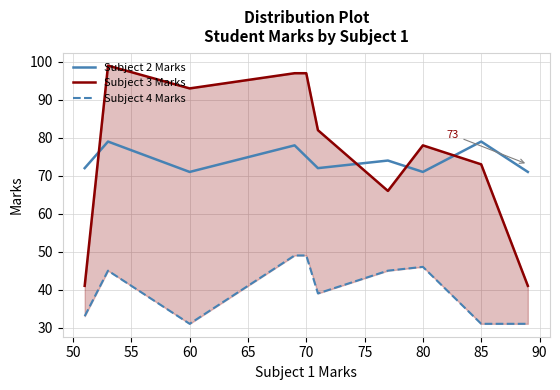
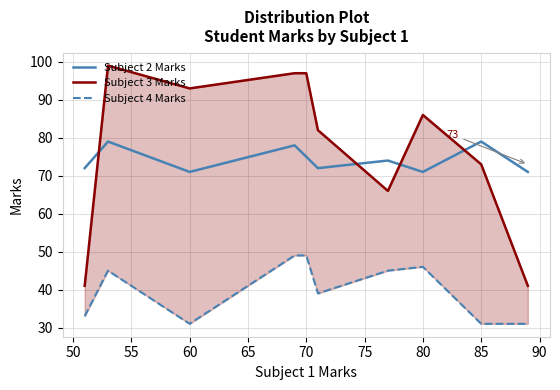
  {
    "Subject 3 Marks": {
      "60": 93,
      "70": 97,
-     "80": 78
+     "80": 86
    }
  }
